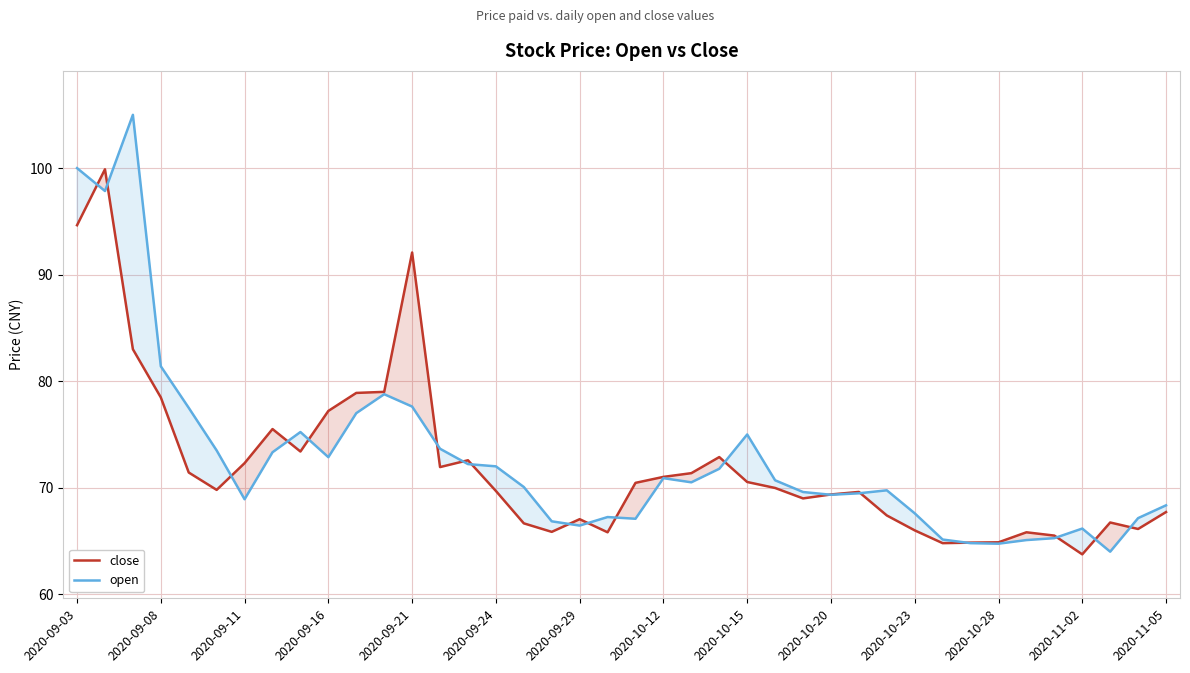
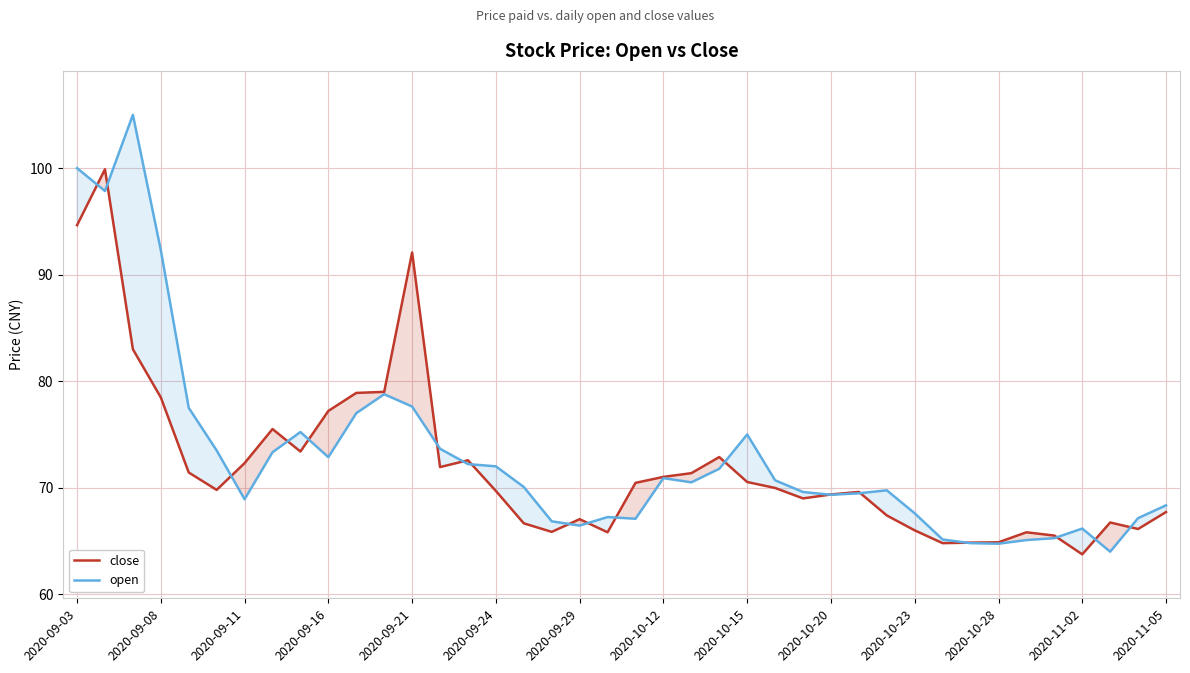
  {
    "close": {
      "2020-09-03": 94.6,
      "2020-09-08": 78.5,
      "2020-09-11": 72.3,
      "2020-09-16": 77.2,
      "2020-09-21": 92.1,
      "2020-09-24": 69.7,
      "2020-09-29": 67.1,
      "2020-10-15": 70.5,
      "2020-10-23": 66.0,
      "2020-11-02": 63.8,
      "2020-11-05": 67.7
    },
    "open": {
      "2020-09-03": 100.0,
-     "2020-09-08": 81.4,
+     "2020-09-08": 92.3,
      "2020-09-11": 68.9,
      "2020-09-16": 72.9,
      "2020-09-21": 77.6,
      "2020-09-24": 72.0,
      "2020-09-29": 66.5,
      "2020-10-15": 75.0,
      "2020-10-23": 67.6,
      "2020-11-02": 66.2,
      "2020-11-05": 68.4
    }
  }
